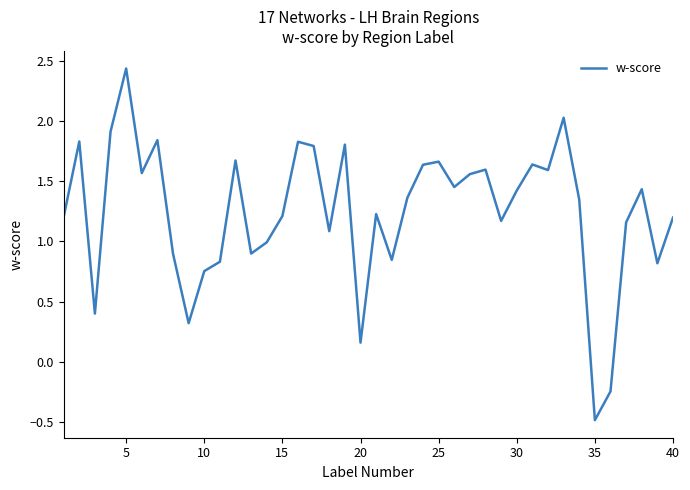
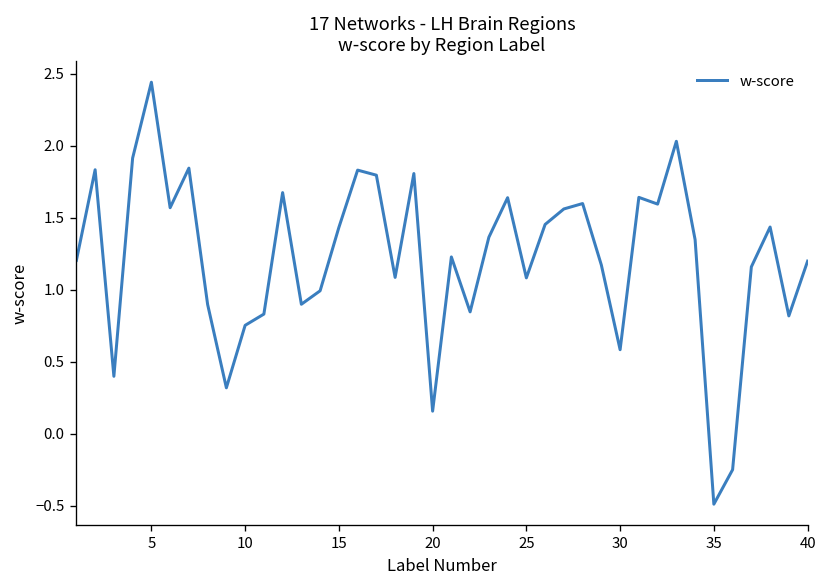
  {
    "5": 2.44,
    "10": 0.75,
-   "15": 1.21,
+   "15": 1.43,
    "20": 0.16,
-   "25": 1.66,
-   "30": 1.42,
+   "25": 1.08,
+   "30": 0.58,
    "35": -0.49,
    "40": 1.20
  }
